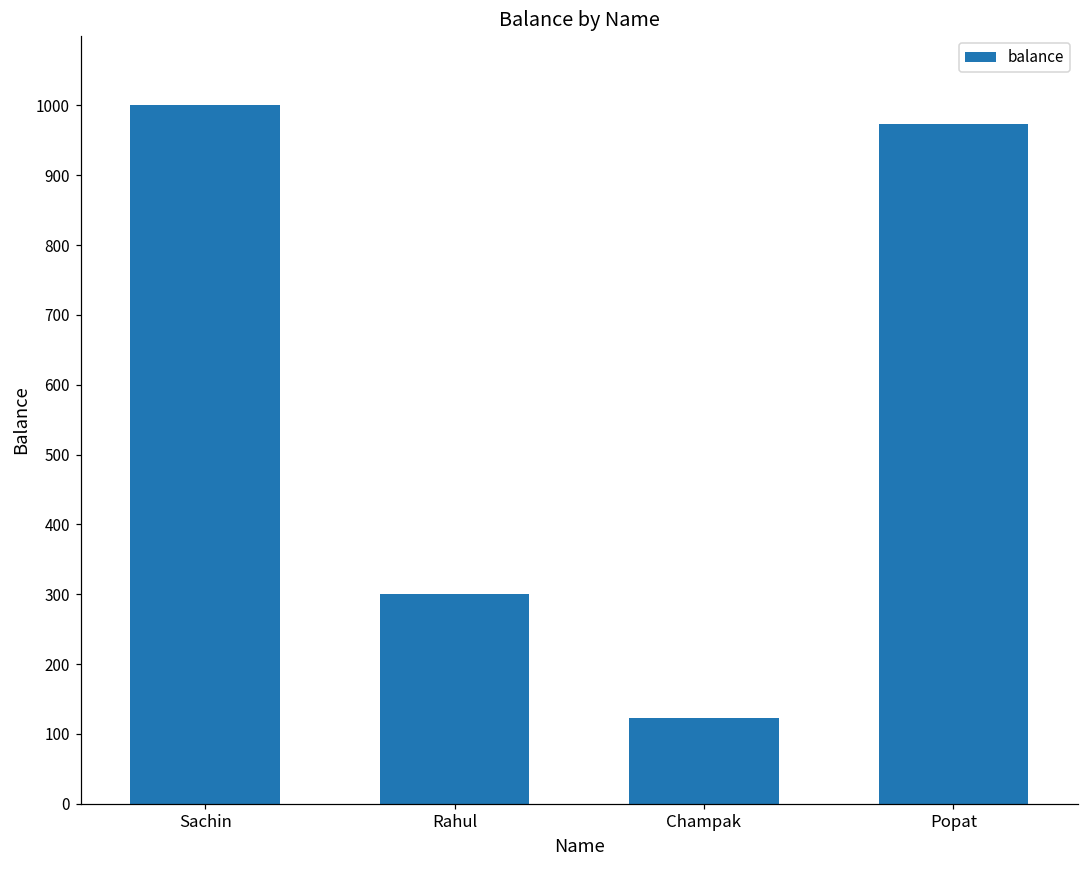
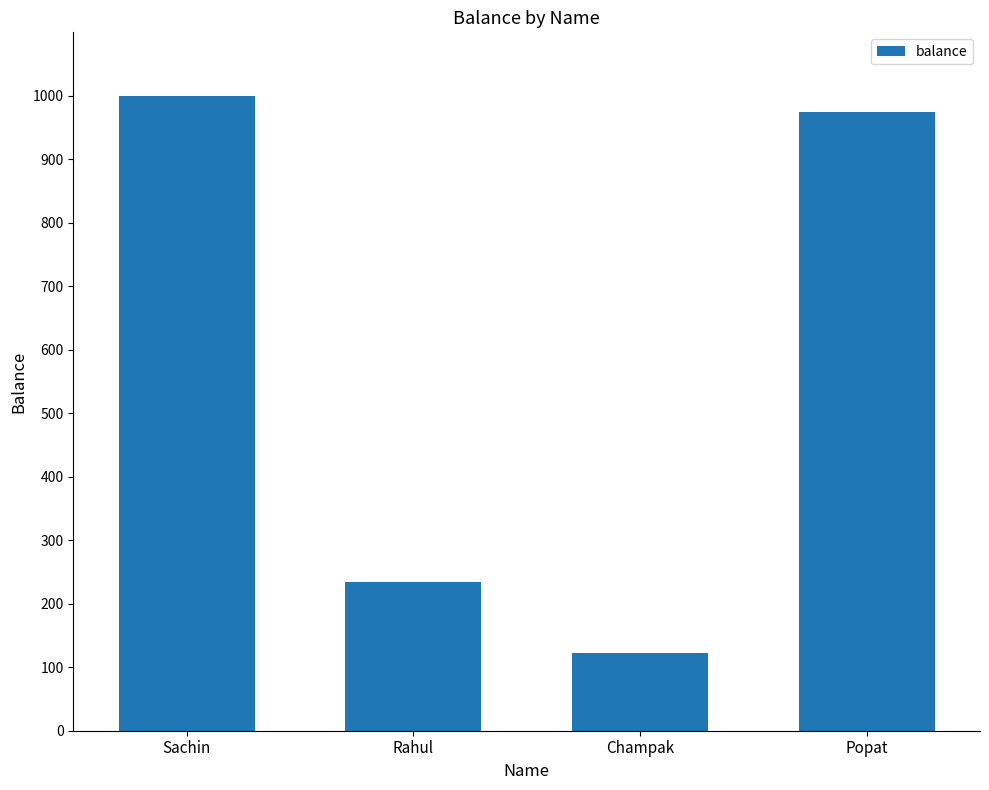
  {
    "Sachin": 1000,
-   "Rahul": 300,
+   "Rahul": 230,
    "Champak": 120,
    "Popat": 970
  }
